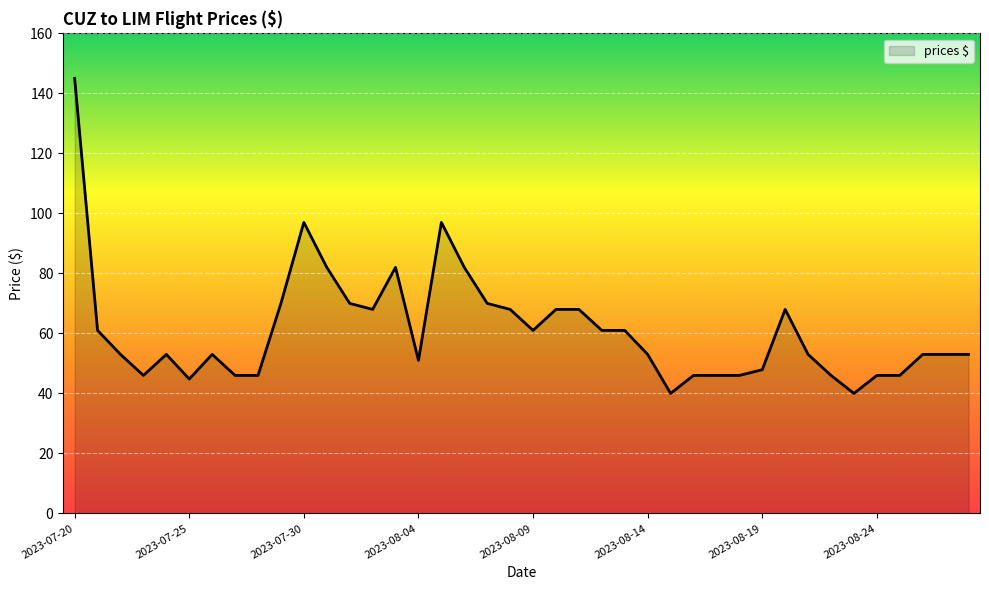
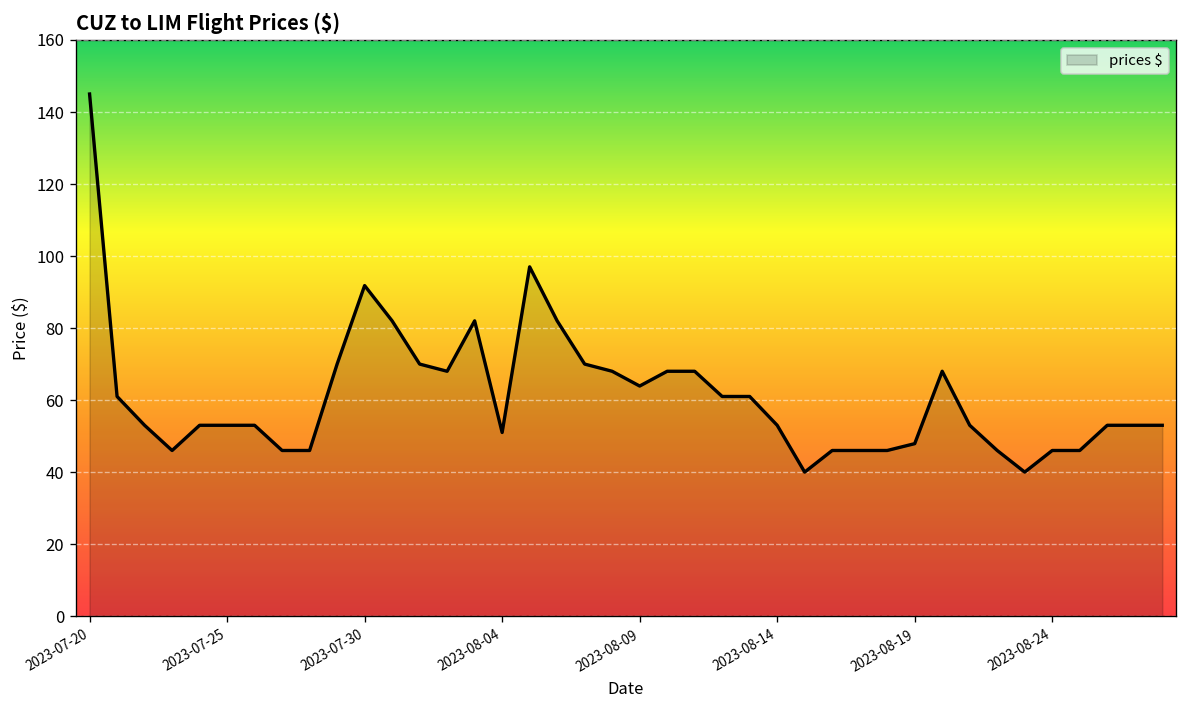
  {
    "2023-07-20": 145,
-   "2023-07-25": 45,
-   "2023-07-30": 97,
+   "2023-07-25": 53,
+   "2023-07-30": 92,
    "2023-08-04": 51,
-   "2023-08-09": 61,
+   "2023-08-09": 64,
    "2023-08-14": 53,
    "2023-08-19": 48,
    "2023-08-24": 46
  }
